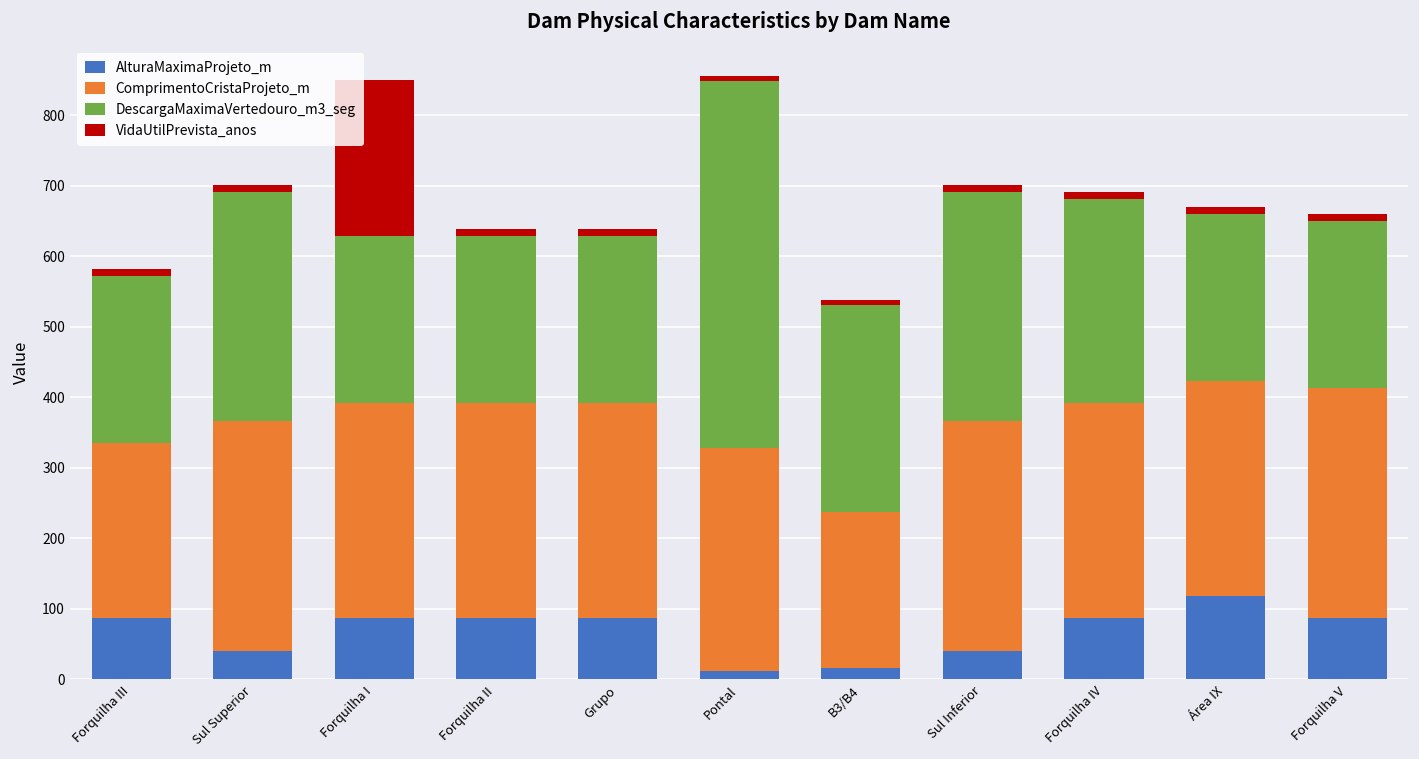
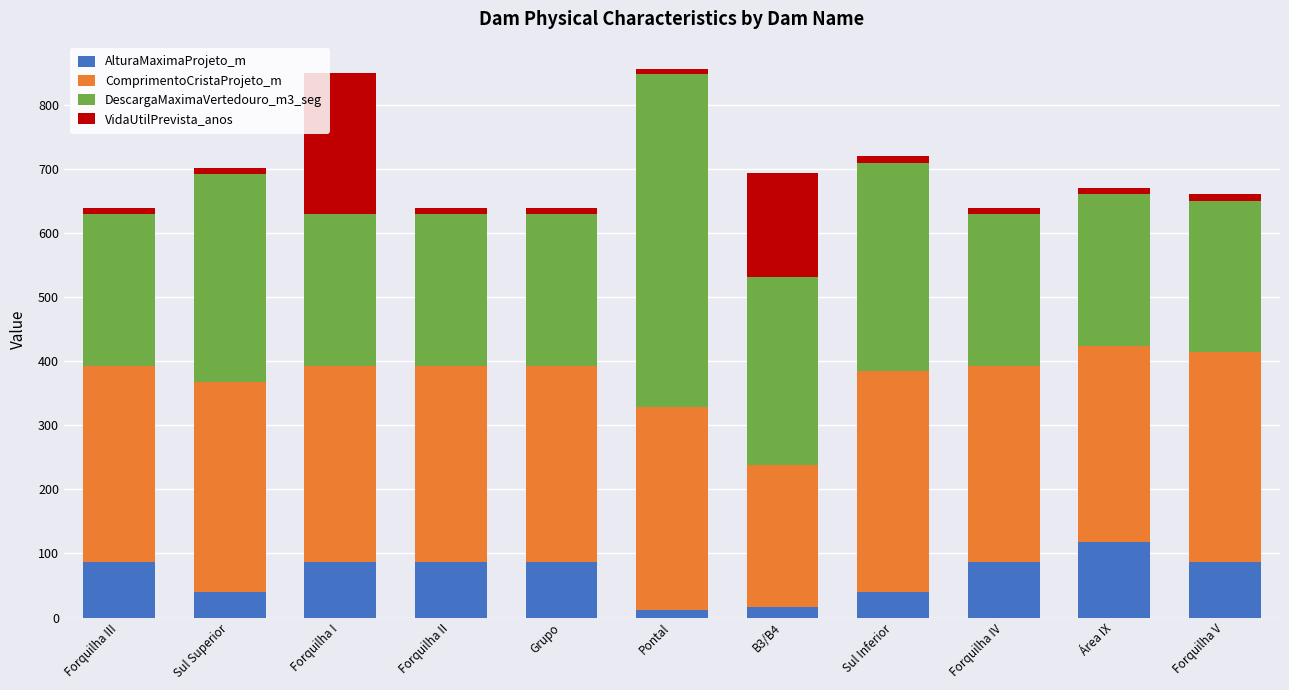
  {
    "AlturaMaximaProjeto_m": {
      "Forquilha III": 90,
      "Sul Superior": 40,
      "Forquilha I": 90,
      "Forquilha II": 90,
      "Grupo": 90,
      "Pontal": 10,
      "B3/B4": 20,
      "Sul Inferior": 40,
      "Forquilha IV": 90,
      "Área IX": 120,
      "Forquilha V": 90
    },
    "ComprimentoCristaProjeto_m": {
-     "Forquilha III": 250,
+     "Forquilha III": 310,
      "Sul Superior": 330,
      "Forquilha I": 310,
      "Forquilha II": 310,
      "Grupo": 310,
      "Pontal": 320,
      "B3/B4": 220,
-     "Sul Inferior": 330,
+     "Sul Inferior": 350,
      "Forquilha IV": 310,
      "Área IX": 310,
      "Forquilha V": 330
    },
    "DescargaMaximaVertedouro_m3_seg": {
      "Forquilha III": 240,
      "Sul Superior": 320,
      "Forquilha I": 240,
      "Forquilha II": 240,
      "Grupo": 240,
      "Pontal": 520,
      "B3/B4": 290,
      "Sul Inferior": 320,
-     "Forquilha IV": 290,
+     "Forquilha IV": 240,
      "Área IX": 240,
      "Forquilha V": 240
    },
    "VidaUtilPrevista_anos": {
      "Forquilha III": 10,
      "Sul Superior": 10,
      "Forquilha I": 220,
      "Forquilha II": 10,
      "Grupo": 10,
      "Pontal": 10,
-     "B3/B4": 10,
+     "B3/B4": 160,
      "Sul Inferior": 10,
      "Forquilha IV": 10,
      "Área IX": 10,
      "Forquilha V": 10
    }
  }
